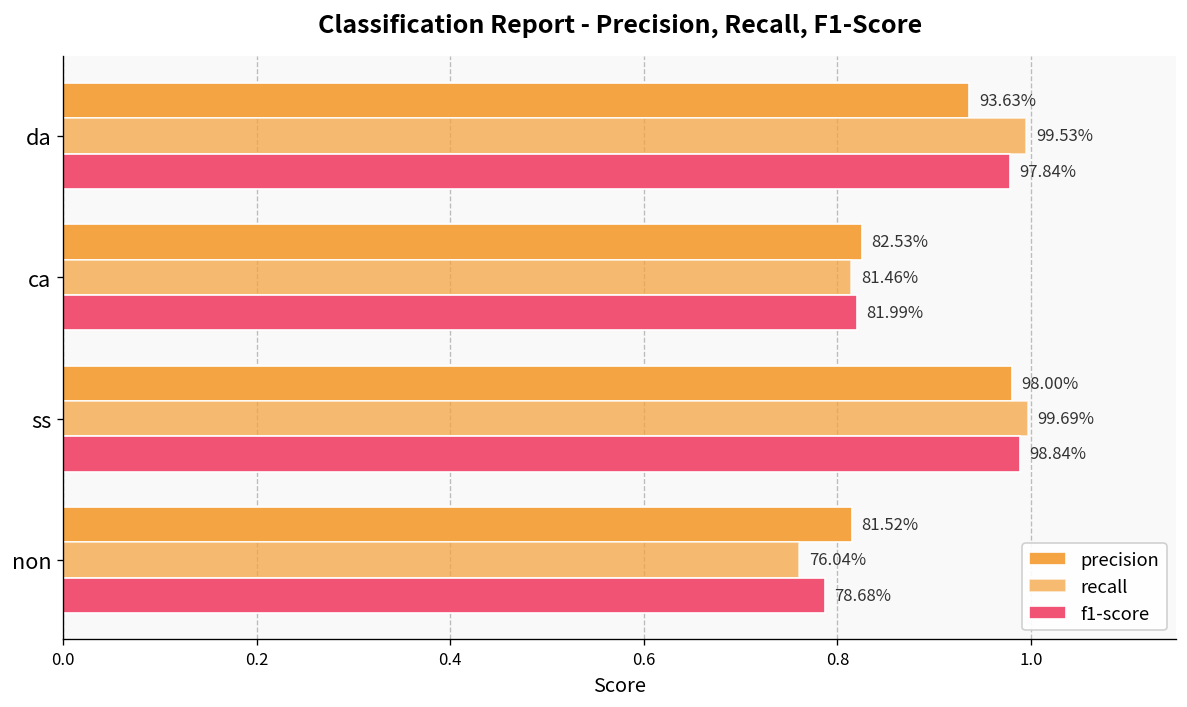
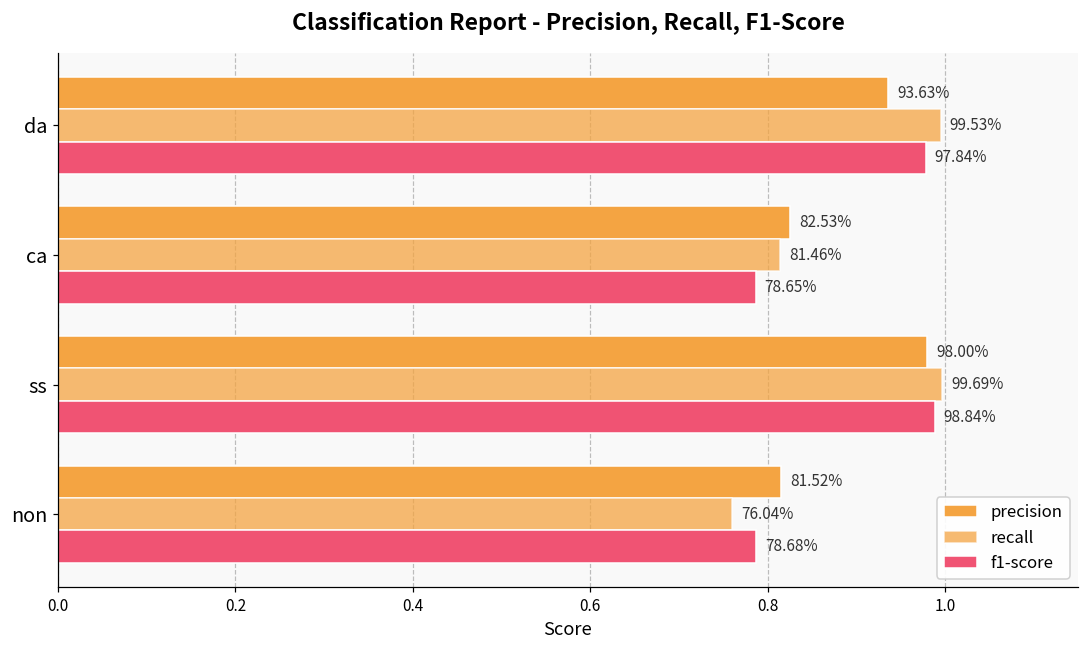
  {
    "f1-score": {
      "da": "97.84%",
-     "ca": "81.99%",
+     "ca": "78.65%",
      "ss": "98.84%",
      "non": "78.68%"
    }
  }
